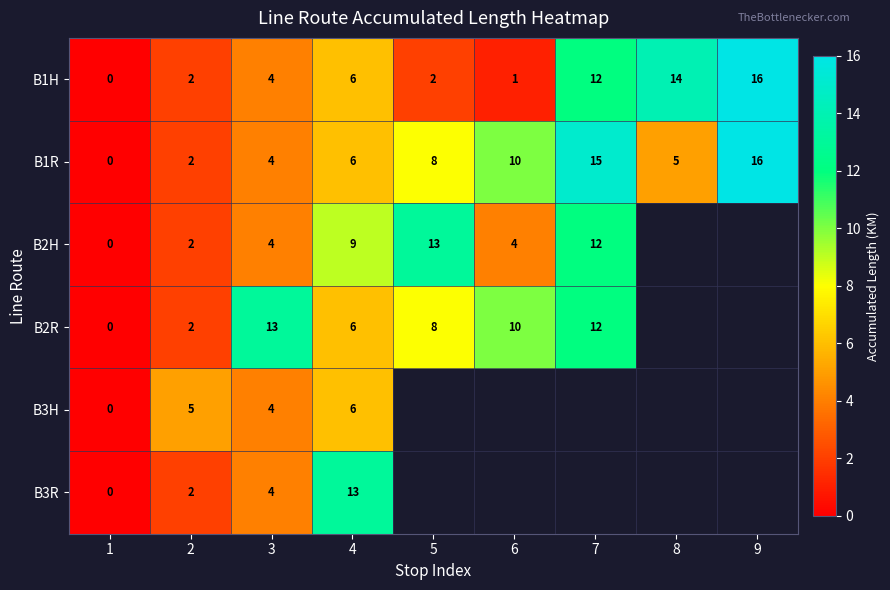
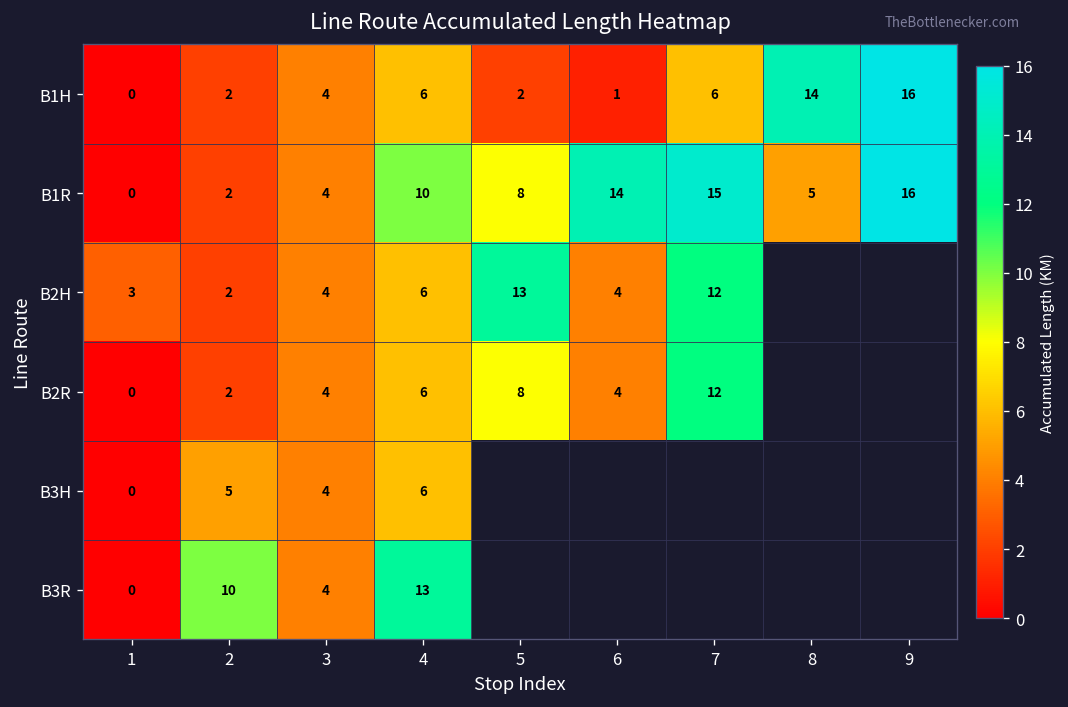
  {
    "B1H": {
      "1": 0,
      "2": 2,
      "3": 4,
      "4": 6,
      "5": 2,
      "6": 1,
-     "7": 12,
+     "7": 6,
      "8": 14,
      "9": 16
    },
    "B1R": {
      "1": 0,
      "2": 2,
      "3": 4,
-     "4": 6,
+     "4": 10,
      "5": 8,
-     "6": 10,
+     "6": 14,
      "7": 15,
      "8": 5,
      "9": 16
    },
    "B2H": {
-     "1": 0,
+     "1": 3,
      "2": 2,
      "3": 4,
-     "4": 9,
+     "4": 6,
      "5": 13,
      "6": 4,
      "7": 12
    },
    "B2R": {
      "1": 0,
      "2": 2,
-     "3": 13,
+     "3": 4,
      "4": 6,
      "5": 8,
-     "6": 10,
+     "6": 4,
      "7": 12
    },
    "B3H": {
      "1": 0,
      "2": 5,
      "3": 4,
      "4": 6
    },
    "B3R": {
      "1": 0,
-     "2": 2,
+     "2": 10,
      "3": 4,
      "4": 13
    }
  }
